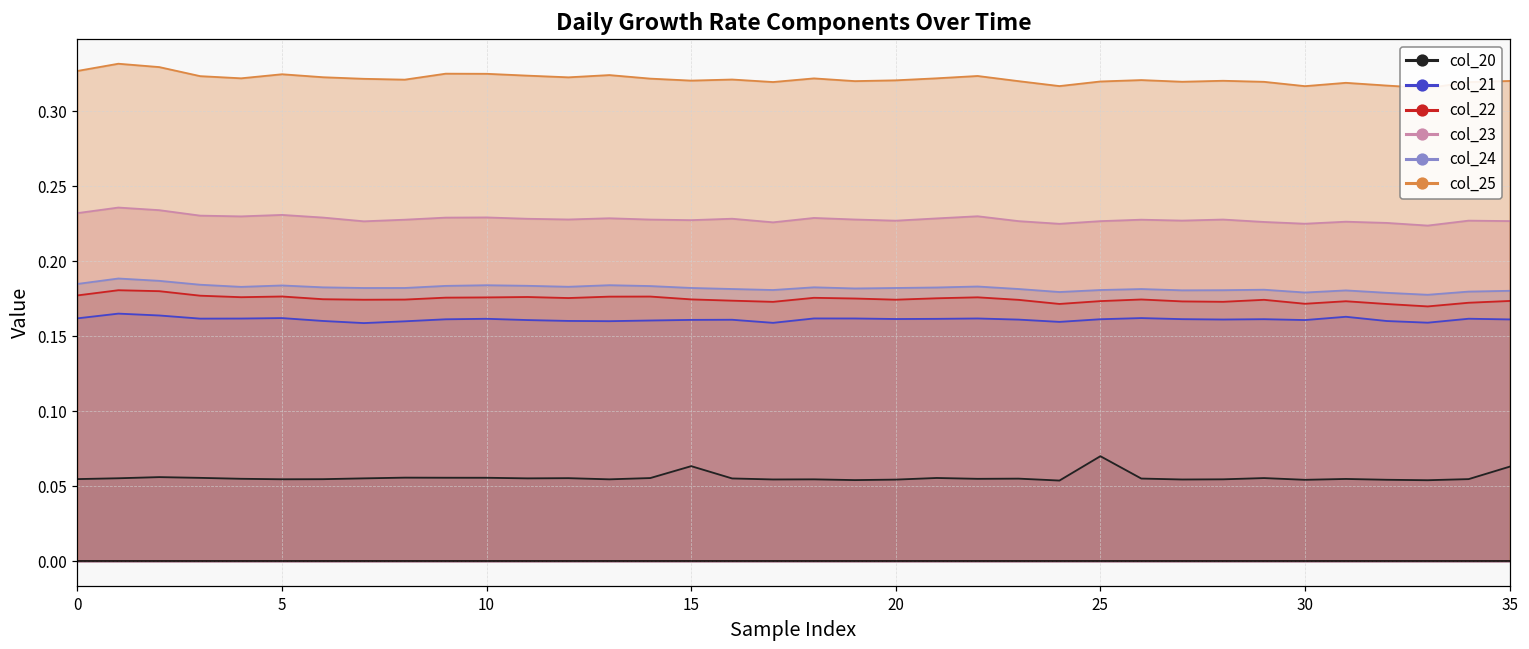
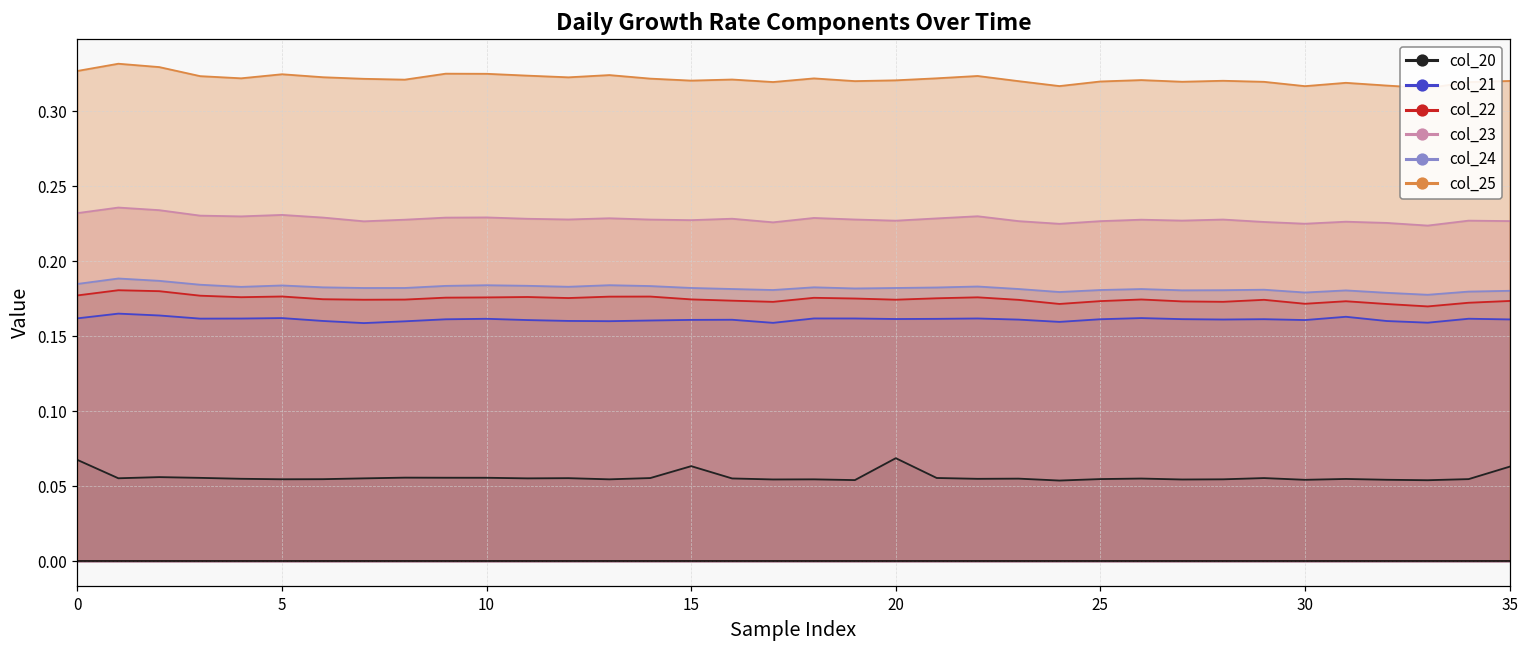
  {
    "col_20": {
-     "0": 0.055,
+     "0": 0.067,
      "5": 0.055,
      "10": 0.056,
      "15": 0.063,
-     "20": 0.054,
-     "25": 0.070,
+     "20": 0.069,
+     "25": 0.055,
      "30": 0.054,
      "35": 0.063
    }
  }
